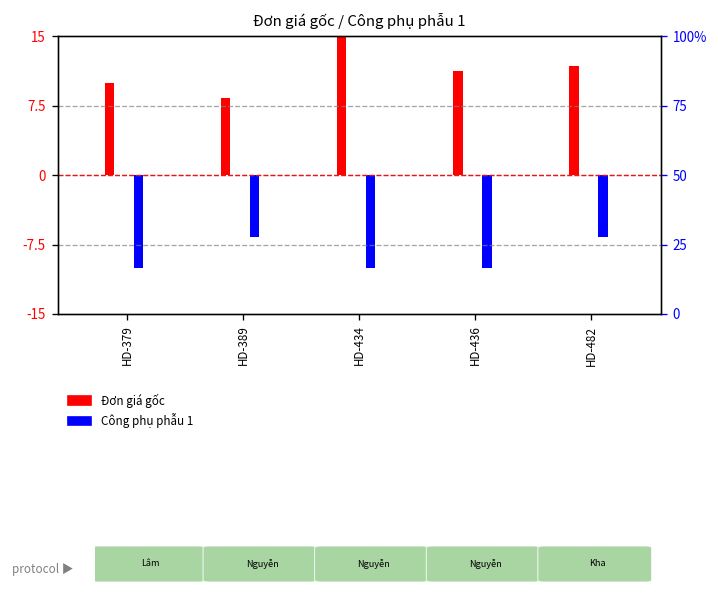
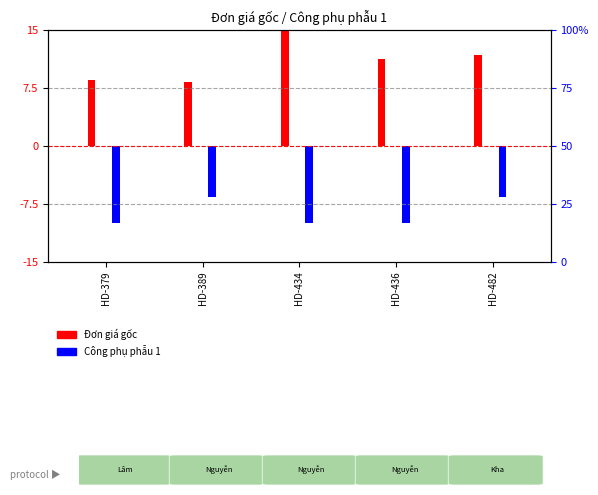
  {
    "Đơn giá gốc": {
-     "HD-379": 10,
+     "HD-379": 9,
      "HD-389": 8,
      "HD-434": 15,
      "HD-436": 11,
      "HD-482": 12
    },
    "Công phụ phẫu 1": {
      "HD-379": -10,
      "HD-389": -7,
      "HD-434": -10,
      "HD-436": -10,
      "HD-482": -7
    }
  }
